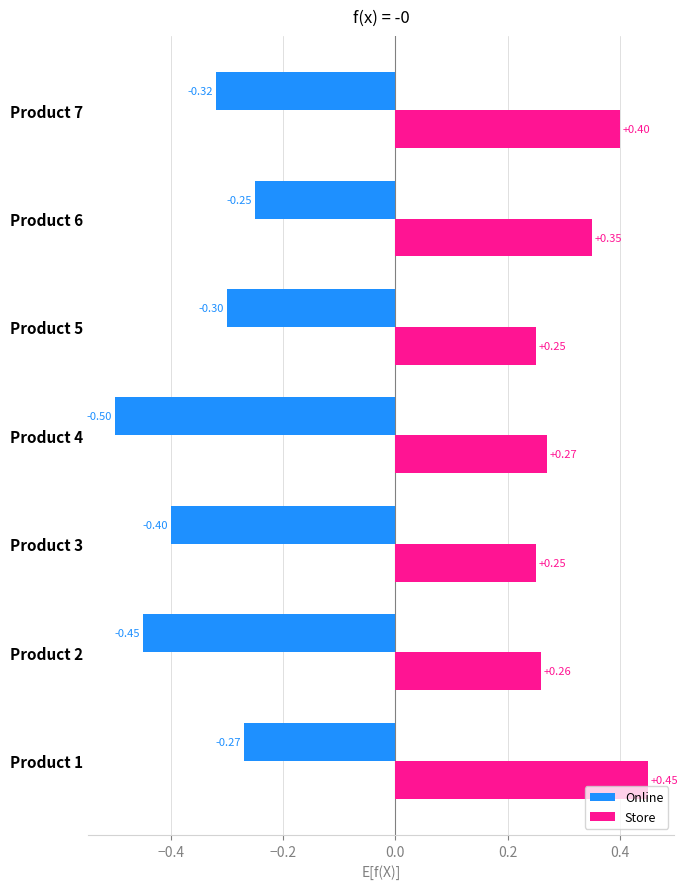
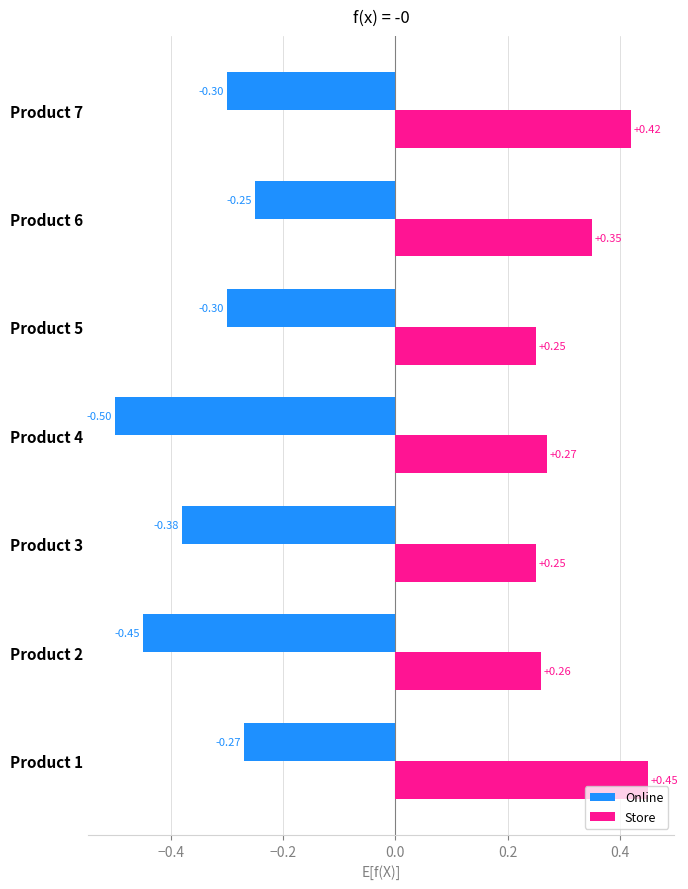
  {
    "Online": {
-     "Product 7": "-0.32",
+     "Product 7": "-0.30",
      "Product 6": "-0.25",
      "Product 5": "-0.30",
      "Product 4": "-0.50",
-     "Product 3": "-0.40",
+     "Product 3": "-0.38",
      "Product 2": "-0.45",
      "Product 1": "-0.27"
    },
    "Store": {
-     "Product 7": "+0.40",
+     "Product 7": "+0.42",
      "Product 6": "+0.35",
      "Product 5": "+0.25",
      "Product 4": "+0.27",
      "Product 3": "+0.25",
      "Product 2": "+0.26",
      "Product 1": "+0.45"
    }
  }
